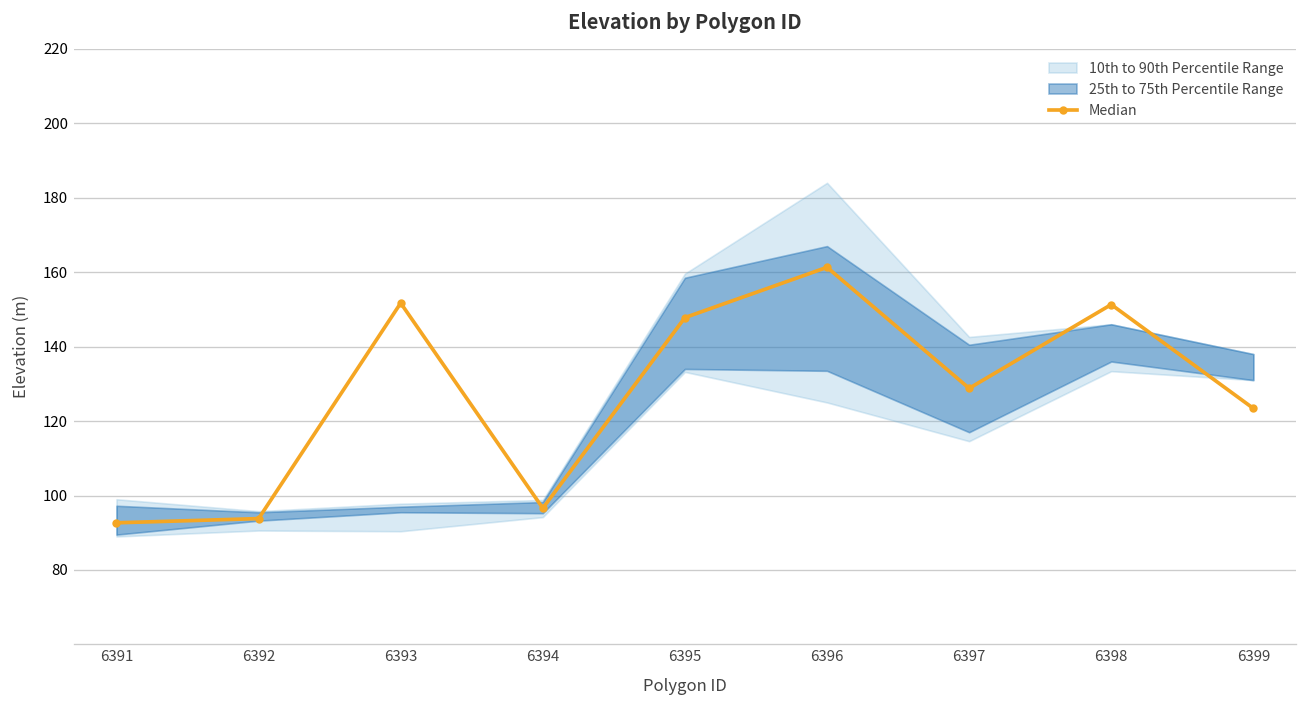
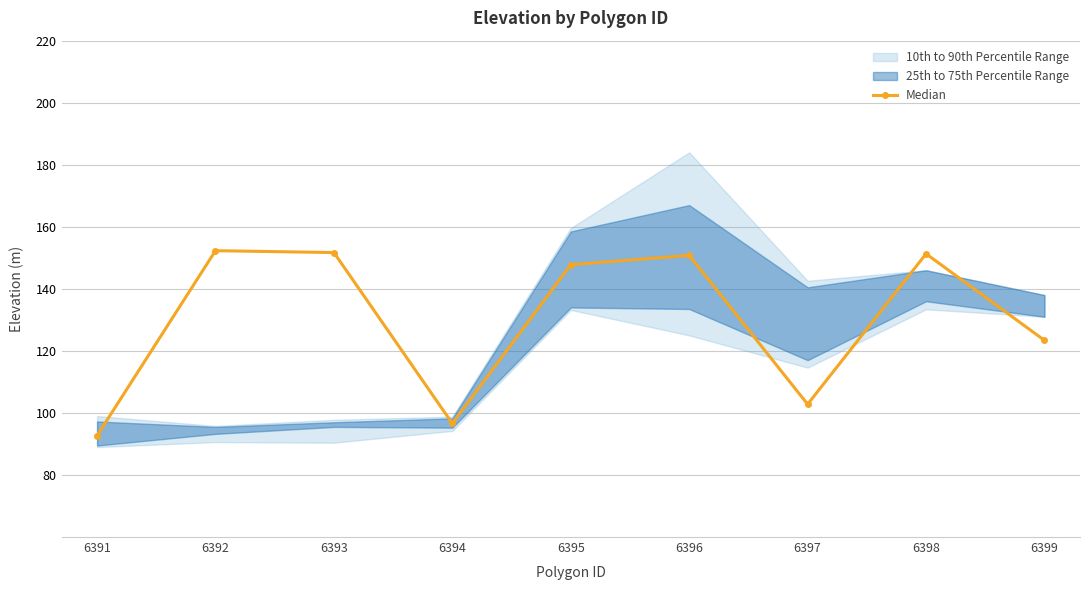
  {
    "Median": {
      "6391": 93,
-     "6392": 94,
+     "6392": 152,
      "6393": 152,
      "6394": 97,
      "6395": 148,
-     "6396": 161,
-     "6397": 129,
+     "6396": 151,
+     "6397": 103,
      "6398": 151,
      "6399": 123
    }
  }
